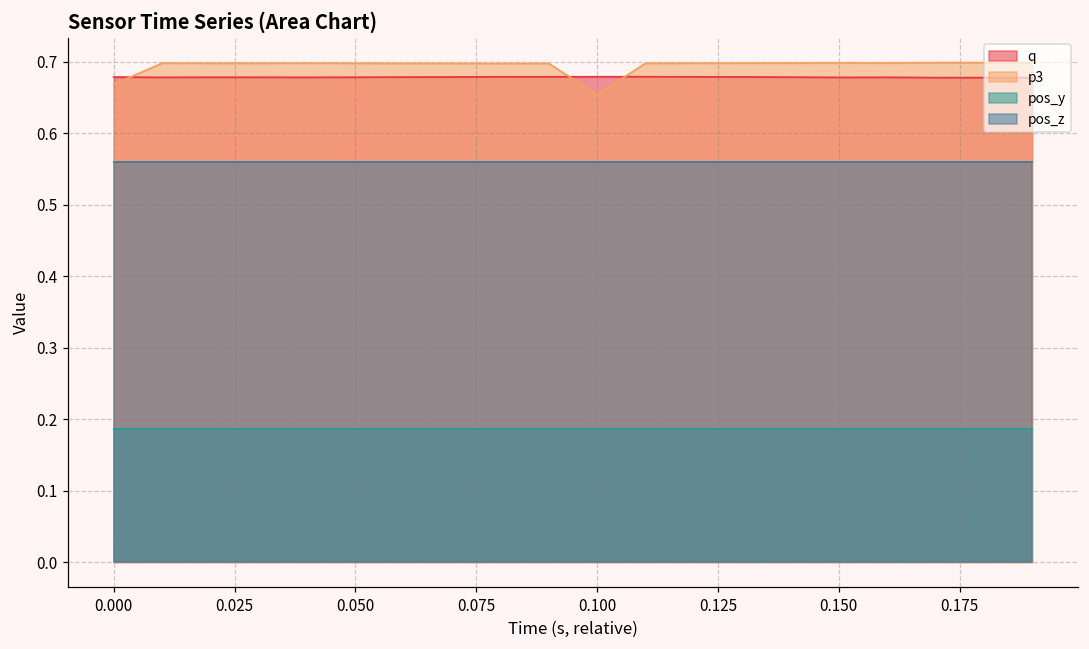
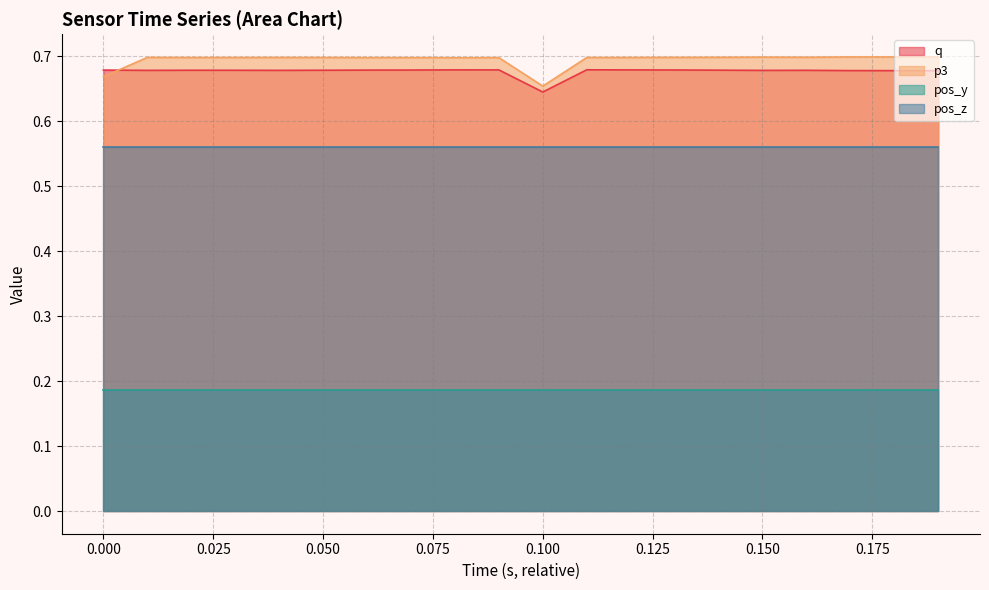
  {
    "q": {
      "0.000": 0.68,
      "0.050": 0.68,
-     "0.100": 0.68,
+     "0.100": 0.64,
      "0.150": 0.68
    },
    "p3": {
      "0.000": 0.67,
      "0.050": 0.70,
      "0.100": 0.65,
      "0.150": 0.70
    }
  }
